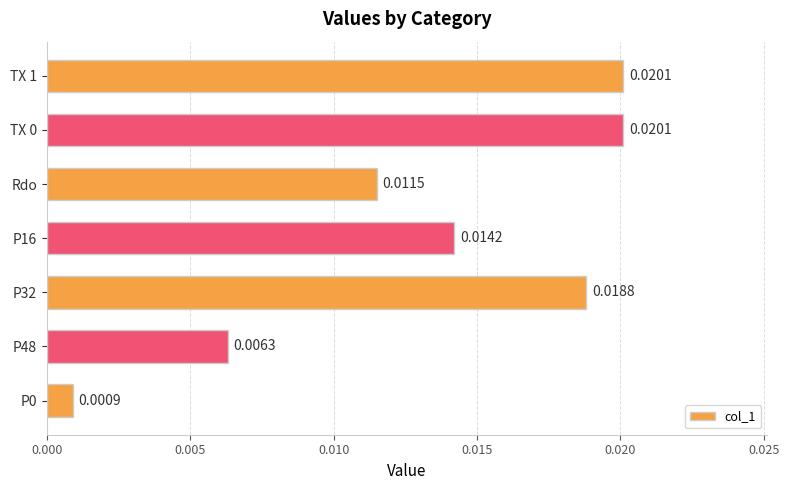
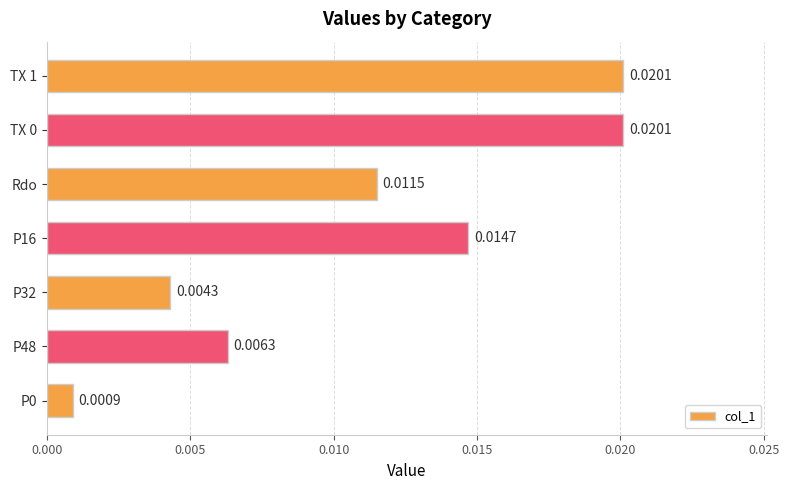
  {
    "TX 1": 0.0201,
    "TX 0": 0.0201,
    "Rdo": 0.0115,
-   "P16": 0.0142,
-   "P32": 0.0188,
+   "P16": 0.0147,
+   "P32": 0.0043,
    "P48": 0.0063,
    "P0": 0.0009
  }
